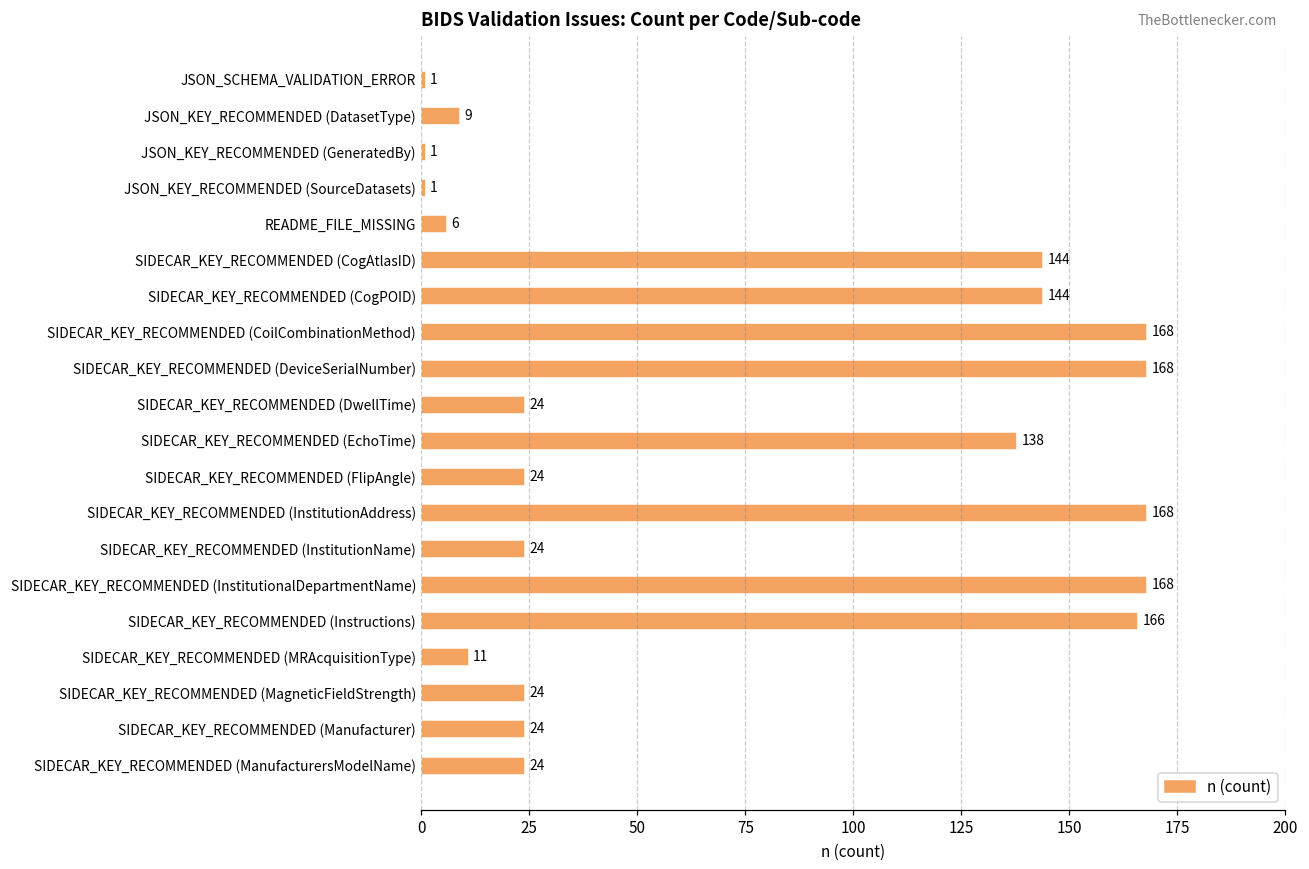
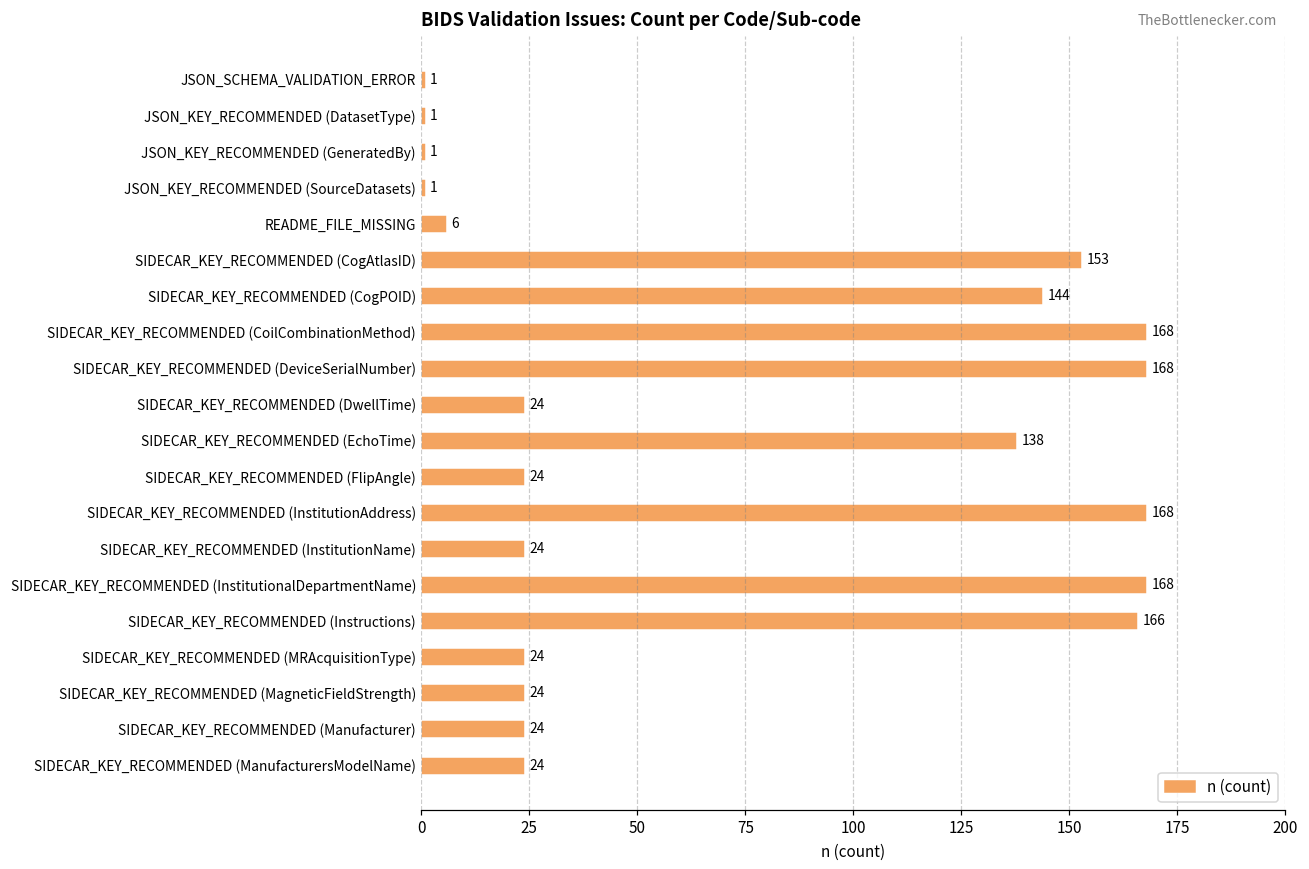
  {
    "JSON_SCHEMA_VALIDATION_ERROR": 1,
-   "JSON_KEY_RECOMMENDED (DatasetType)": 9,
+   "JSON_KEY_RECOMMENDED (DatasetType)": 1,
    "JSON_KEY_RECOMMENDED (GeneratedBy)": 1,
    "JSON_KEY_RECOMMENDED (SourceDatasets)": 1,
    "README_FILE_MISSING": 6,
-   "SIDECAR_KEY_RECOMMENDED (CogAtlasID)": 144,
+   "SIDECAR_KEY_RECOMMENDED (CogAtlasID)": 153,
    "SIDECAR_KEY_RECOMMENDED (CogPOID)": 144,
    "SIDECAR_KEY_RECOMMENDED (CoilCombinationMethod)": 168,
    "SIDECAR_KEY_RECOMMENDED (DeviceSerialNumber)": 168,
    "SIDECAR_KEY_RECOMMENDED (DwellTime)": 24,
    "SIDECAR_KEY_RECOMMENDED (EchoTime)": 138,
    "SIDECAR_KEY_RECOMMENDED (FlipAngle)": 24,
    "SIDECAR_KEY_RECOMMENDED (InstitutionAddress)": 168,
    "SIDECAR_KEY_RECOMMENDED (InstitutionName)": 24,
    "SIDECAR_KEY_RECOMMENDED (InstitutionalDepartmentName)": 168,
    "SIDECAR_KEY_RECOMMENDED (Instructions)": 166,
-   "SIDECAR_KEY_RECOMMENDED (MRAcquisitionType)": 11,
+   "SIDECAR_KEY_RECOMMENDED (MRAcquisitionType)": 24,
    "SIDECAR_KEY_RECOMMENDED (MagneticFieldStrength)": 24,
    "SIDECAR_KEY_RECOMMENDED (Manufacturer)": 24,
    "SIDECAR_KEY_RECOMMENDED (ManufacturersModelName)": 24
  }
